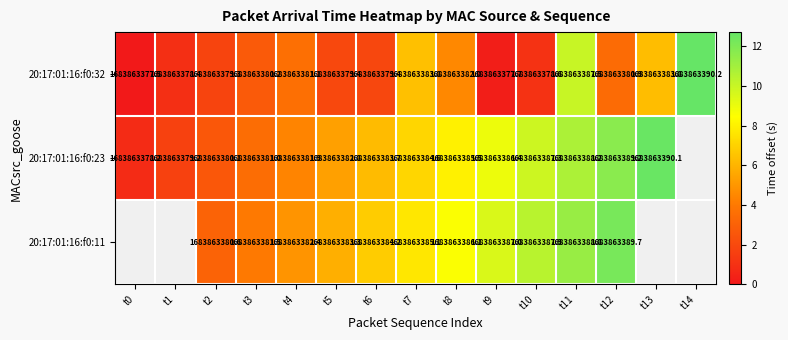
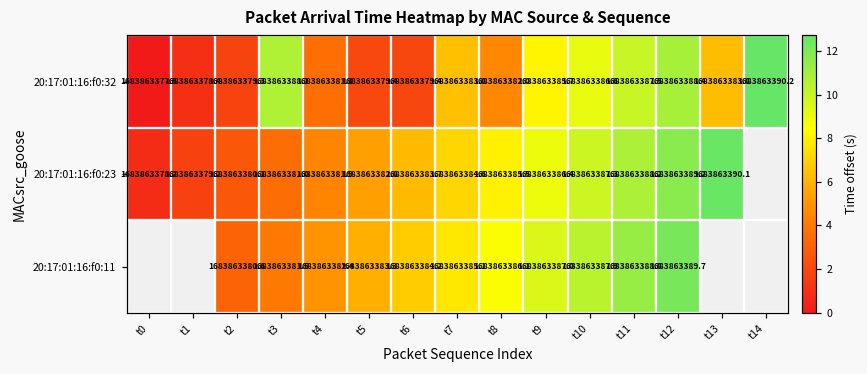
  {
    "20:17:01:16:f0:32": {
-     "t3": 1683863380.2,
-     "t9": 1683863377.7,
-     "t10": 1683863378.6,
-     "t12": 1683863380.9
+     "t3": 1683863388.1,
+     "t9": 1683863385.7,
+     "t10": 1683863386.6,
+     "t12": 1683863388.4
    }
  }
